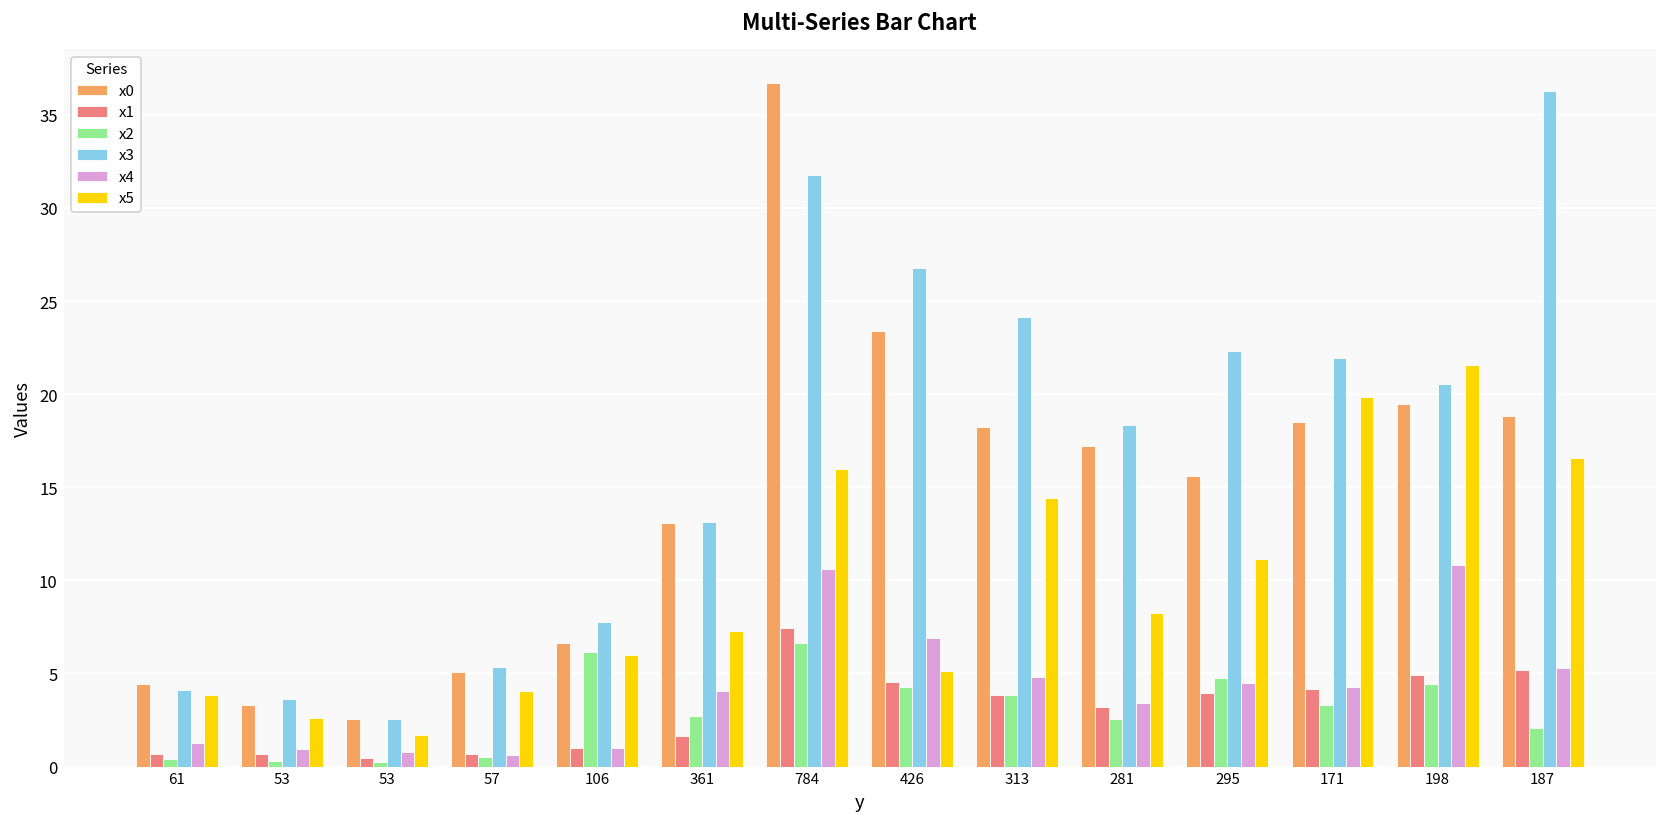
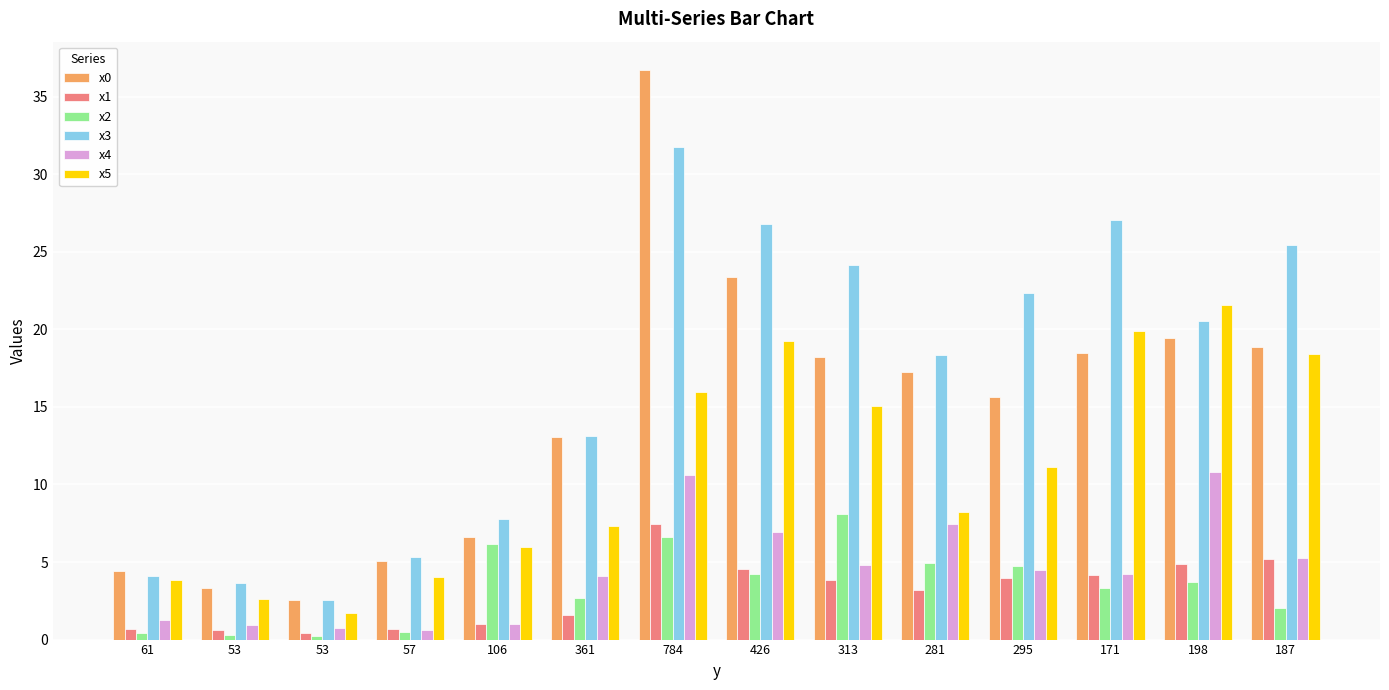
  {
    "x2": {
      "61": 0.4,
      "57": 0.5,
      "106": 6.2,
      "361": 2.7,
      "784": 6.6,
      "426": 4.3,
-     "313": 3.8,
-     "281": 2.6,
+     "313": 8.1,
+     "281": 4.9,
      "295": 4.7,
      "171": 3.3,
-     "198": 4.4,
+     "198": 3.7,
      "187": 2.1
    },
    "x3": {
      "61": 4.1,
      "57": 5.4,
      "106": 7.8,
      "361": 13.1,
      "784": 31.8,
      "426": 26.8,
      "313": 24.2,
      "281": 18.3,
      "295": 22.3,
-     "171": 21.9,
+     "171": 27.1,
      "198": 20.5,
-     "187": 36.3
+     "187": 25.4
    },
    "x4": {
      "61": 1.3,
      "57": 0.6,
      "106": 1.0,
      "361": 4.1,
      "784": 10.6,
      "426": 6.9,
      "313": 4.8,
-     "281": 3.4,
+     "281": 7.4,
      "295": 4.5,
      "171": 4.3,
      "198": 10.8,
      "187": 5.3
    },
    "x5": {
      "61": 3.9,
      "57": 4.0,
      "106": 6.0,
      "361": 7.3,
      "784": 16.0,
-     "426": 5.1,
-     "313": 14.4,
+     "426": 19.2,
+     "313": 15.0,
      "281": 8.2,
      "295": 11.1,
      "171": 19.9,
      "198": 21.6,
-     "187": 16.6
+     "187": 18.4
    }
  }
